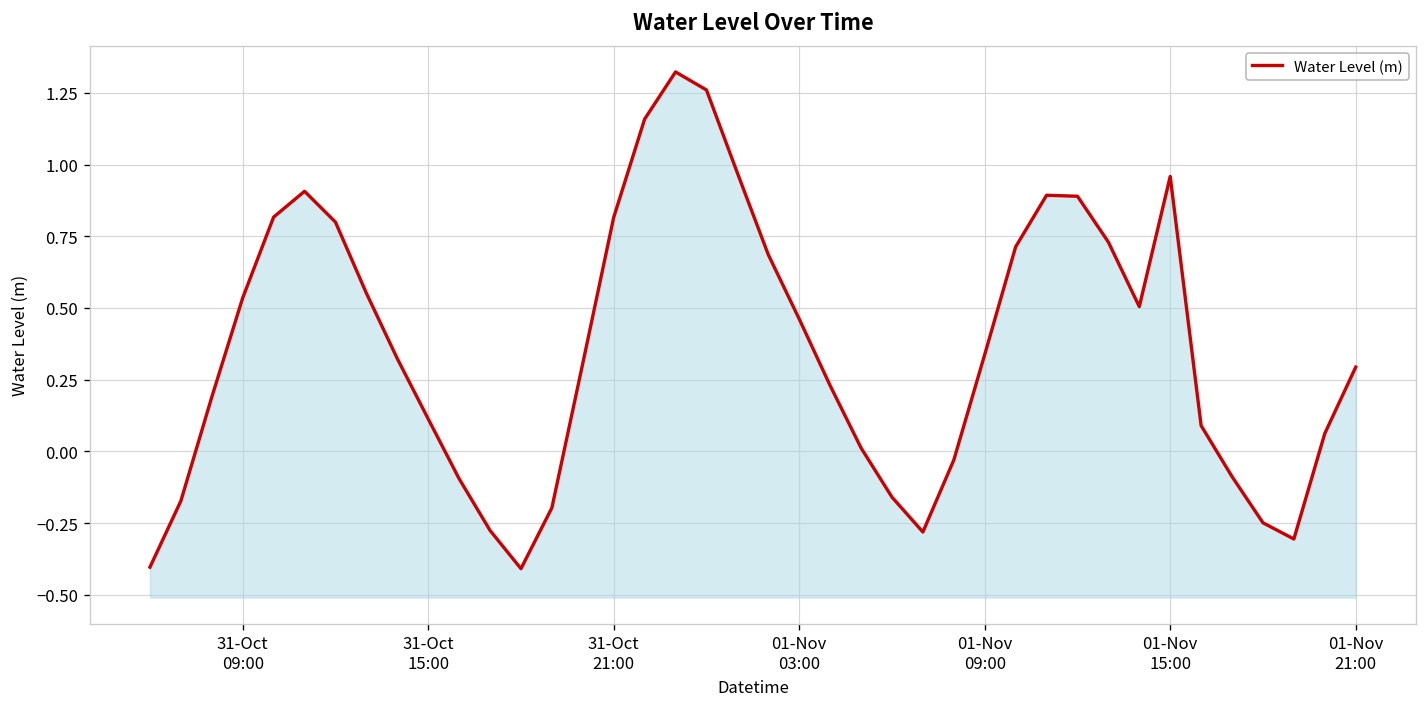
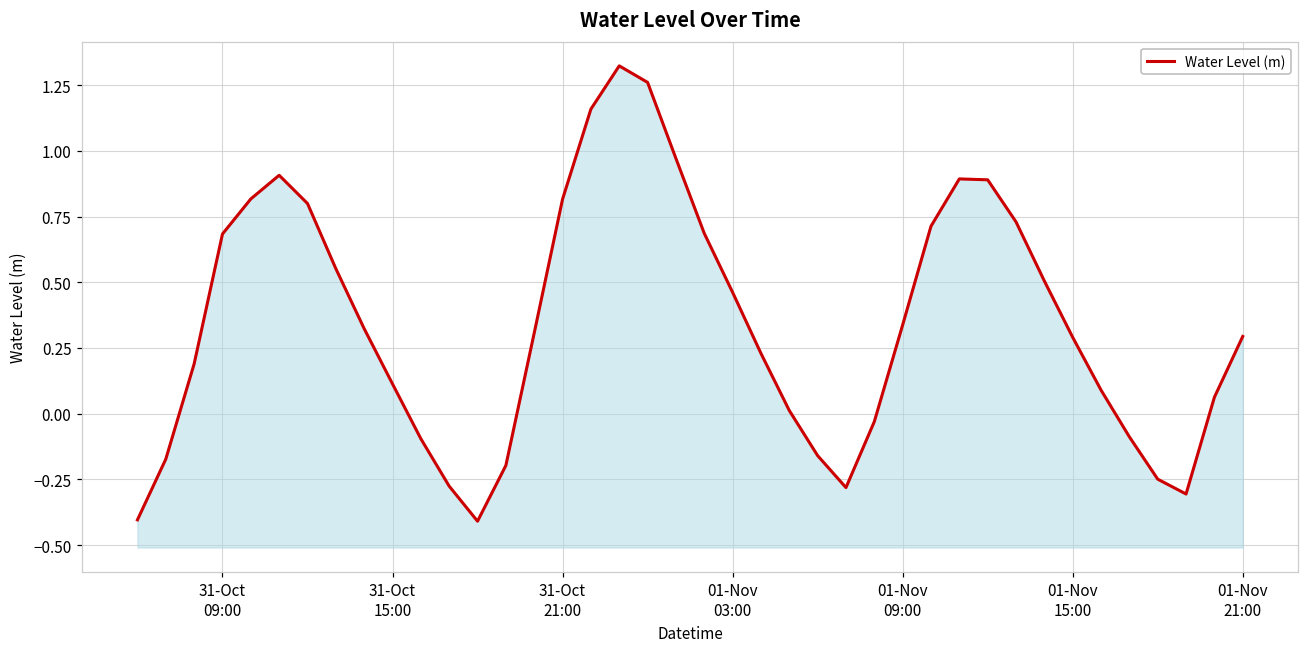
  {
-   "31-Oct 09:00": 0.54,
+   "31-Oct 09:00": 0.68,
    "31-Oct 15:00": 0.11,
    "31-Oct 21:00": 0.82,
    "01-Nov 03:00": 0.46,
    "01-Nov 09:00": 0.34,
-   "01-Nov 15:00": 0.96,
+   "01-Nov 15:00": 0.29,
    "01-Nov 21:00": 0.29
  }
